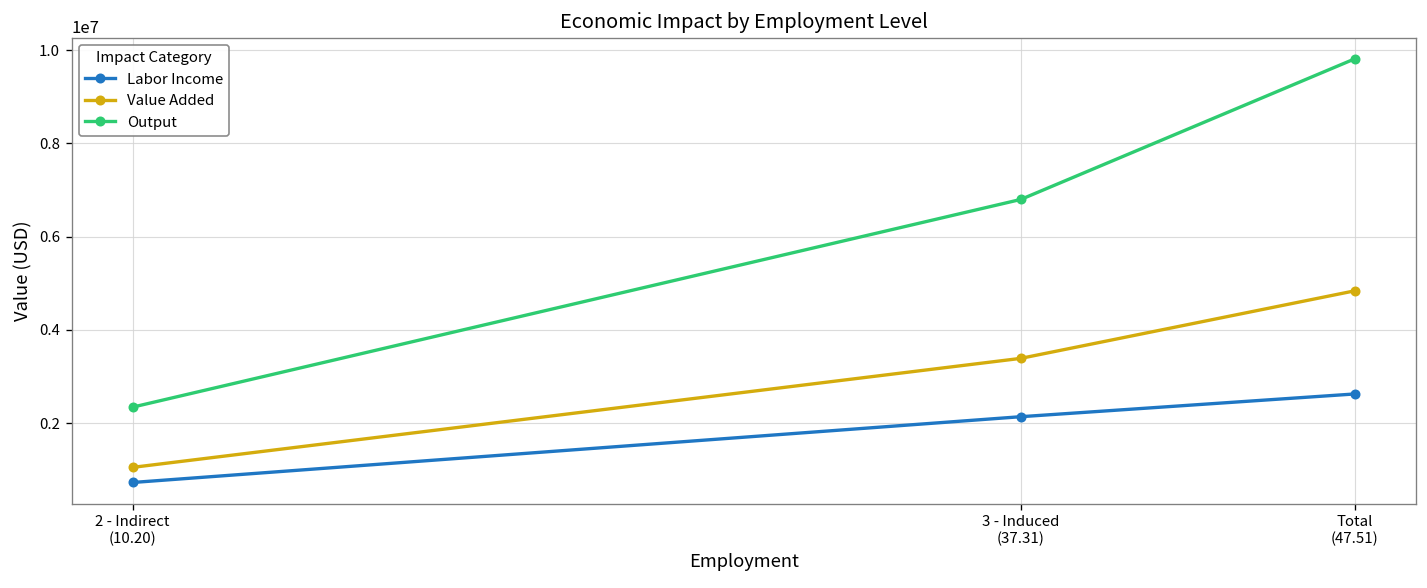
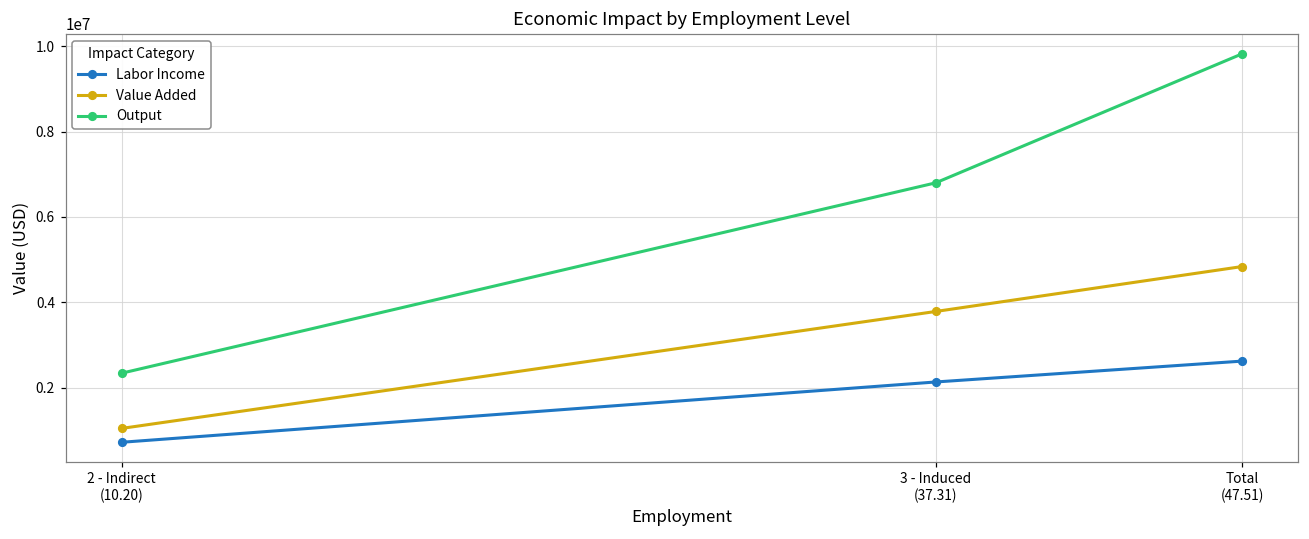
  {
    "Labor Income": {
      "2 - Indirect (10.20)": 700000,
      "3 - Induced (37.31)": 2100000,
      "Total (47.51)": 2600000
    },
    "Value Added": {
      "2 - Indirect (10.20)": 1100000,
-     "3 - Induced (37.31)": 3400000,
+     "3 - Induced (37.31)": 3800000,
      "Total (47.51)": 4800000
    },
    "Output": {
      "2 - Indirect (10.20)": 2300000,
      "3 - Induced (37.31)": 6800000,
      "Total (47.51)": 9800000
    }
  }
